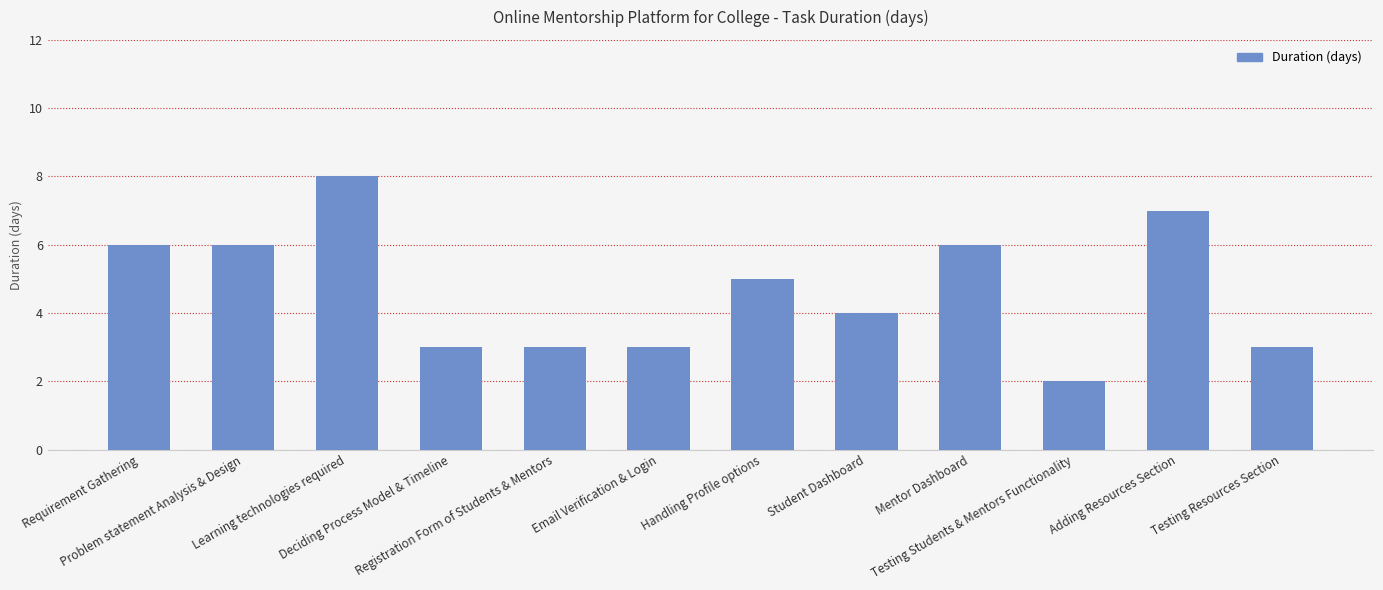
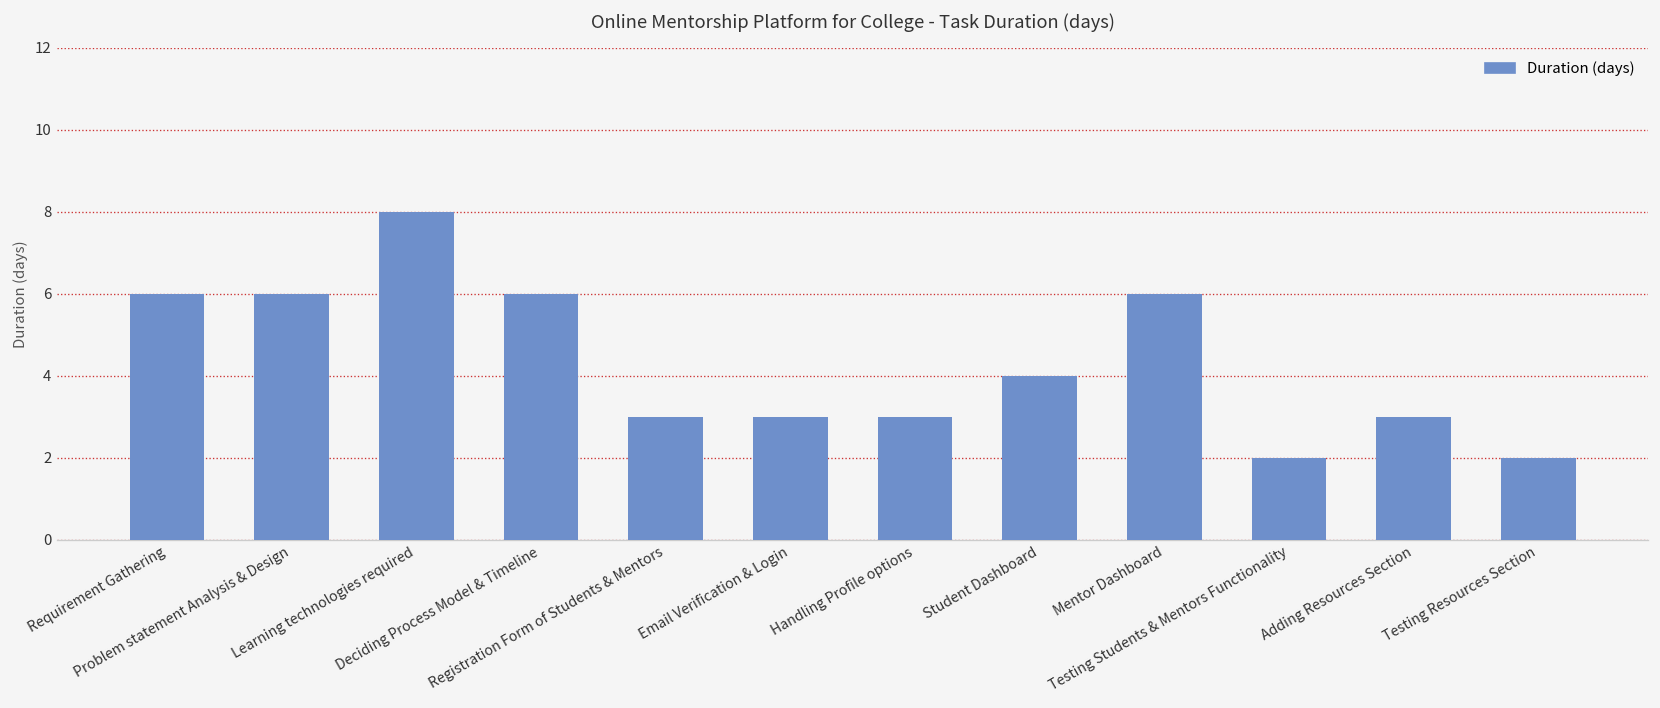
  {
    "Requirement Gathering": 6,
    "Problem statement Analysis & Design": 6,
    "Learning technologies required": 8,
-   "Deciding Process Model & Timeline": 3,
+   "Deciding Process Model & Timeline": 6,
    "Registration Form of Students & Mentors": 3,
    "Email Verification & Login": 3,
-   "Handling Profile options": 5,
+   "Handling Profile options": 3,
    "Student Dashboard": 4,
    "Mentor Dashboard": 6,
    "Testing Students & Mentors Functionality": 2,
-   "Adding Resources Section": 7,
-   "Testing Resources Section": 3
+   "Adding Resources Section": 3,
+   "Testing Resources Section": 2
  }
